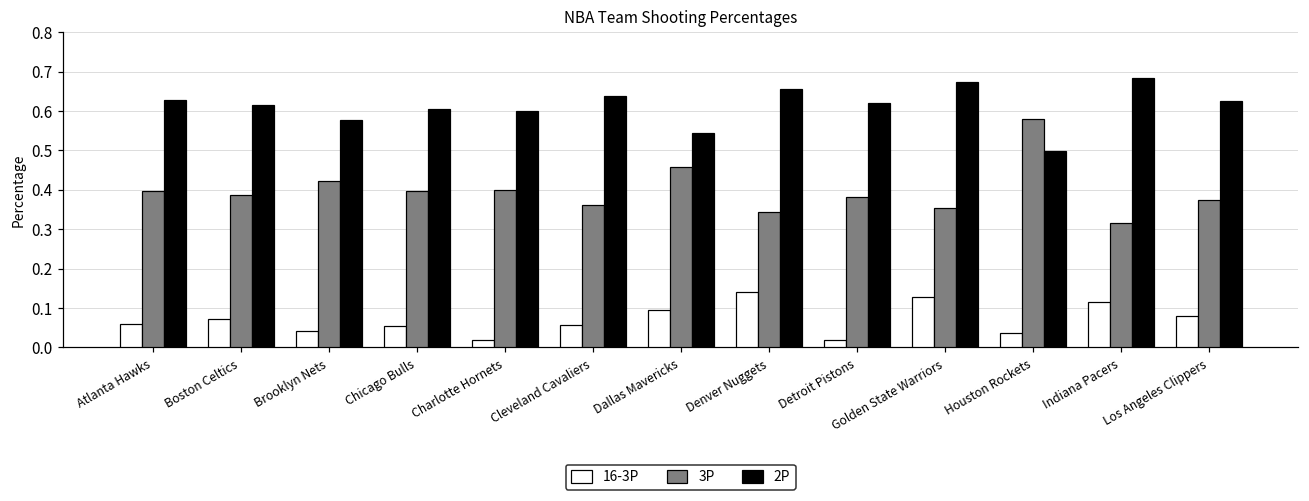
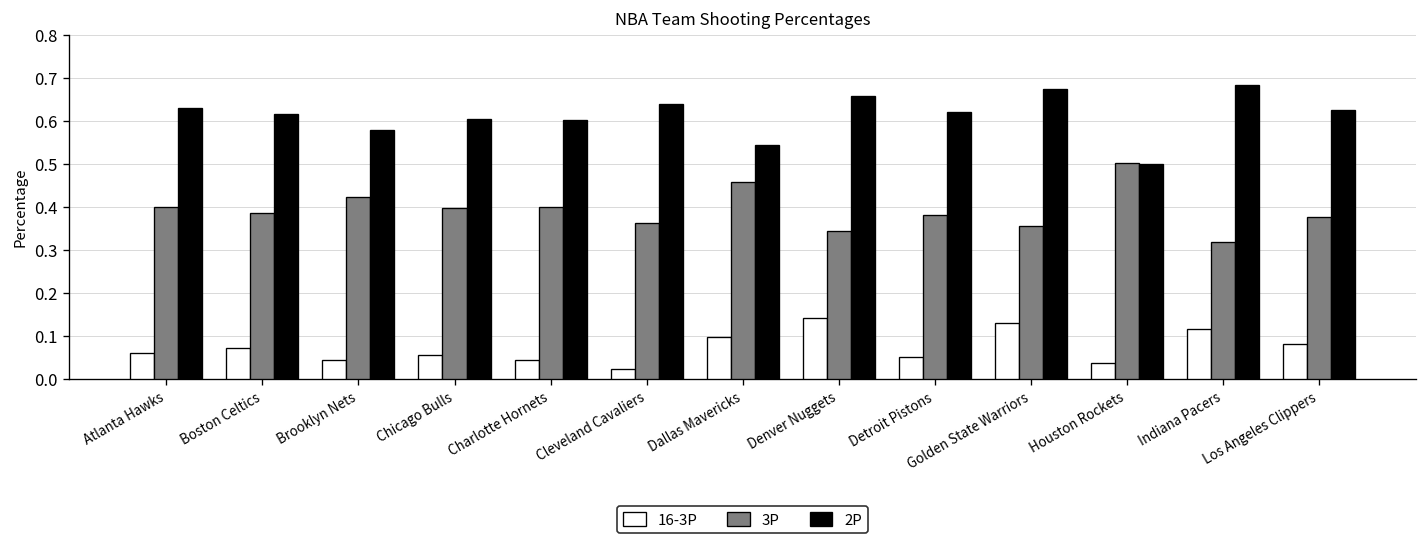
  {
    "16-3P": {
      "Atlanta Hawks": 0.06,
      "Boston Celtics": 0.07,
      "Brooklyn Nets": 0.04,
      "Chicago Bulls": 0.06,
-     "Charlotte Hornets": 0.02,
-     "Cleveland Cavaliers": 0.06,
+     "Charlotte Hornets": 0.04,
+     "Cleveland Cavaliers": 0.02,
      "Dallas Mavericks": 0.10,
      "Denver Nuggets": 0.14,
-     "Detroit Pistons": 0.02,
+     "Detroit Pistons": 0.05,
      "Golden State Warriors": 0.13,
      "Houston Rockets": 0.04,
      "Indiana Pacers": 0.12,
      "Los Angeles Clippers": 0.08
    },
    "3P": {
      "Atlanta Hawks": 0.40,
      "Boston Celtics": 0.39,
      "Brooklyn Nets": 0.42,
      "Chicago Bulls": 0.40,
      "Charlotte Hornets": 0.40,
      "Cleveland Cavaliers": 0.36,
      "Dallas Mavericks": 0.46,
      "Denver Nuggets": 0.34,
      "Detroit Pistons": 0.38,
      "Golden State Warriors": 0.36,
-     "Houston Rockets": 0.58,
+     "Houston Rockets": 0.50,
      "Indiana Pacers": 0.32,
      "Los Angeles Clippers": 0.38
    },
    "2P": {
      "Atlanta Hawks": 0.63,
      "Boston Celtics": 0.61,
      "Brooklyn Nets": 0.58,
      "Chicago Bulls": 0.60,
      "Charlotte Hornets": 0.60,
      "Cleveland Cavaliers": 0.64,
      "Dallas Mavericks": 0.54,
      "Denver Nuggets": 0.66,
      "Detroit Pistons": 0.62,
      "Golden State Warriors": 0.67,
      "Houston Rockets": 0.50,
      "Indiana Pacers": 0.68,
      "Los Angeles Clippers": 0.63
    }
  }
